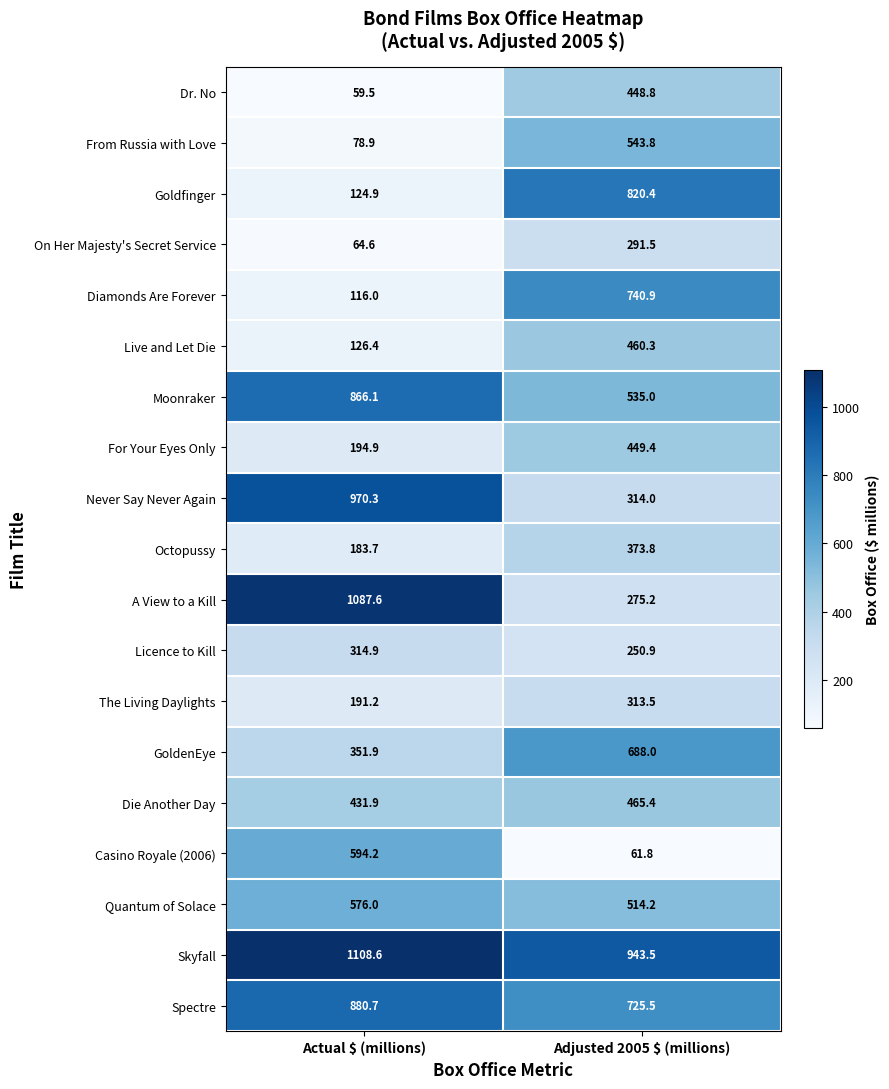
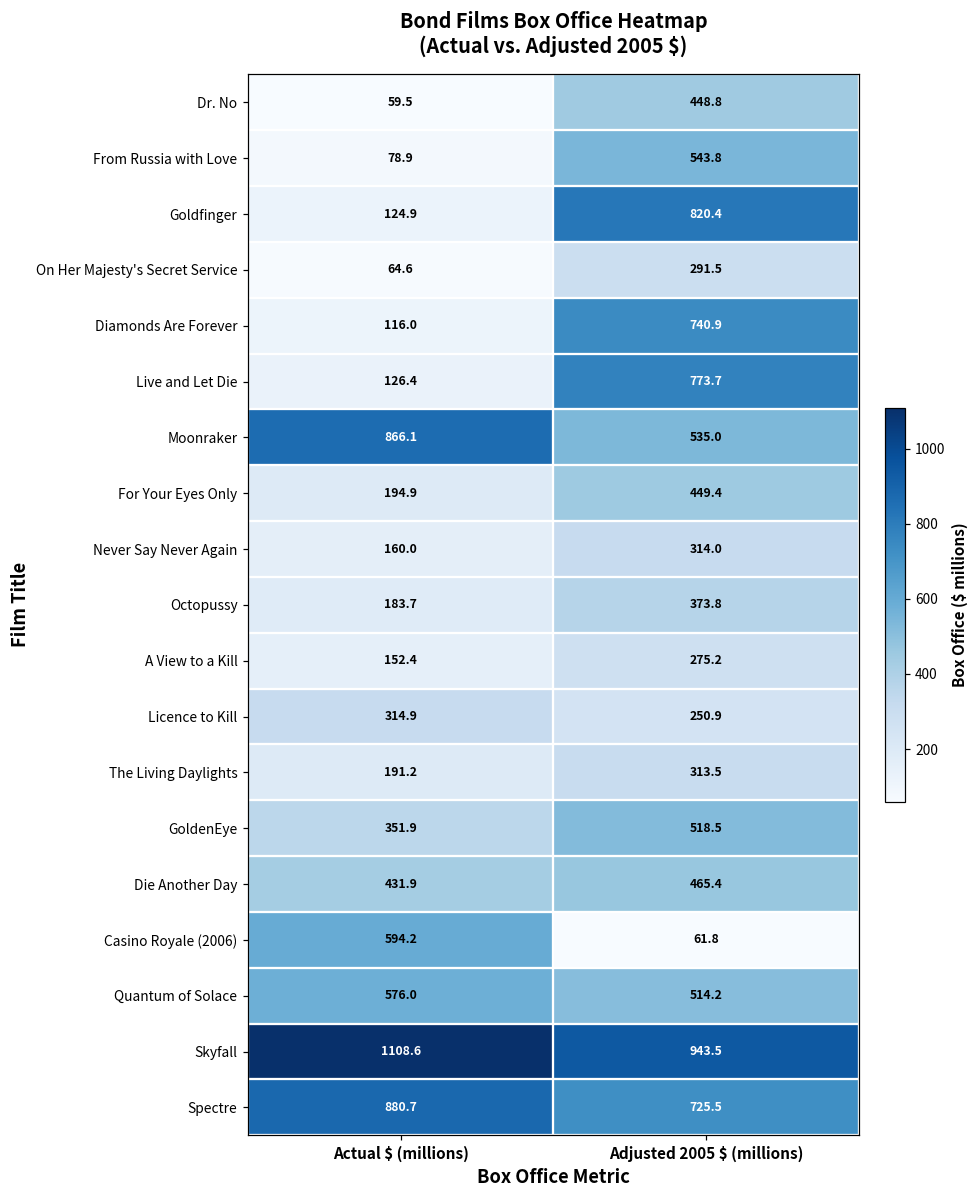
  {
    "Dr. No": {
      "Actual $ (millions)": 59.5,
      "Adjusted 2005 $ (millions)": 448.8
    },
    "From Russia with Love": {
      "Actual $ (millions)": 78.9,
      "Adjusted 2005 $ (millions)": 543.8
    },
    "Goldfinger": {
      "Actual $ (millions)": 124.9,
      "Adjusted 2005 $ (millions)": 820.4
    },
    "On Her Majesty's Secret Service": {
      "Actual $ (millions)": 64.6,
      "Adjusted 2005 $ (millions)": 291.5
    },
    "Diamonds Are Forever": {
      "Actual $ (millions)": 116.0,
      "Adjusted 2005 $ (millions)": 740.9
    },
    "Live and Let Die": {
      "Actual $ (millions)": 126.4,
-     "Adjusted 2005 $ (millions)": 460.3
+     "Adjusted 2005 $ (millions)": 773.7
    },
    "Moonraker": {
      "Actual $ (millions)": 866.1,
      "Adjusted 2005 $ (millions)": 535.0
    },
    "For Your Eyes Only": {
      "Actual $ (millions)": 194.9,
      "Adjusted 2005 $ (millions)": 449.4
    },
    "Never Say Never Again": {
-     "Actual $ (millions)": 970.3,
+     "Actual $ (millions)": 160.0,
      "Adjusted 2005 $ (millions)": 314.0
    },
    "Octopussy": {
      "Actual $ (millions)": 183.7,
      "Adjusted 2005 $ (millions)": 373.8
    },
    "A View to a Kill": {
-     "Actual $ (millions)": 1087.6,
+     "Actual $ (millions)": 152.4,
      "Adjusted 2005 $ (millions)": 275.2
    },
    "Licence to Kill": {
      "Actual $ (millions)": 314.9,
      "Adjusted 2005 $ (millions)": 250.9
    },
    "The Living Daylights": {
      "Actual $ (millions)": 191.2,
      "Adjusted 2005 $ (millions)": 313.5
    },
    "GoldenEye": {
      "Actual $ (millions)": 351.9,
-     "Adjusted 2005 $ (millions)": 688.0
+     "Adjusted 2005 $ (millions)": 518.5
    },
    "Die Another Day": {
      "Actual $ (millions)": 431.9,
      "Adjusted 2005 $ (millions)": 465.4
    },
    "Casino Royale (2006)": {
      "Actual $ (millions)": 594.2,
      "Adjusted 2005 $ (millions)": 61.8
    },
    "Quantum of Solace": {
      "Actual $ (millions)": 576.0,
      "Adjusted 2005 $ (millions)": 514.2
    },
    "Skyfall": {
      "Actual $ (millions)": 1108.6,
      "Adjusted 2005 $ (millions)": 943.5
    },
    "Spectre": {
      "Actual $ (millions)": 880.7,
      "Adjusted 2005 $ (millions)": 725.5
    }
  }
